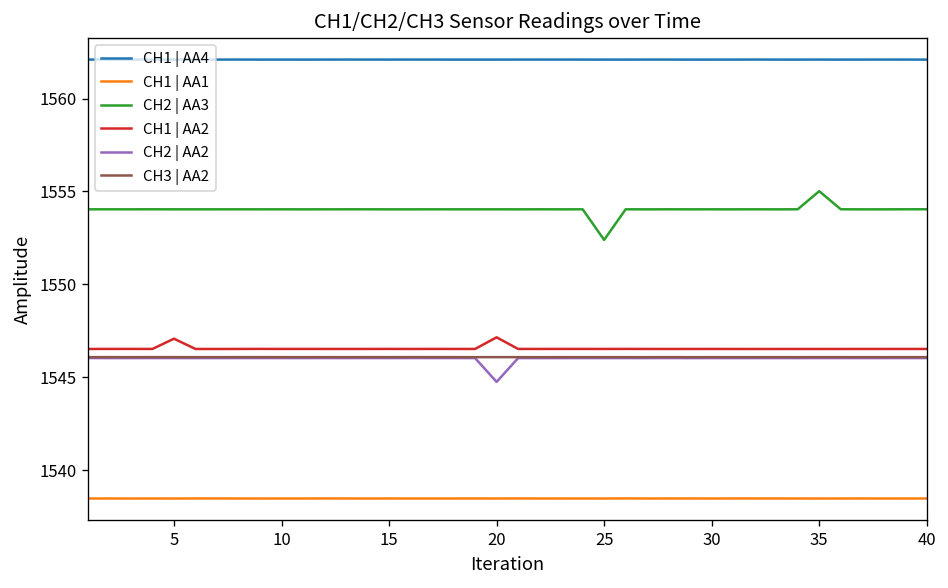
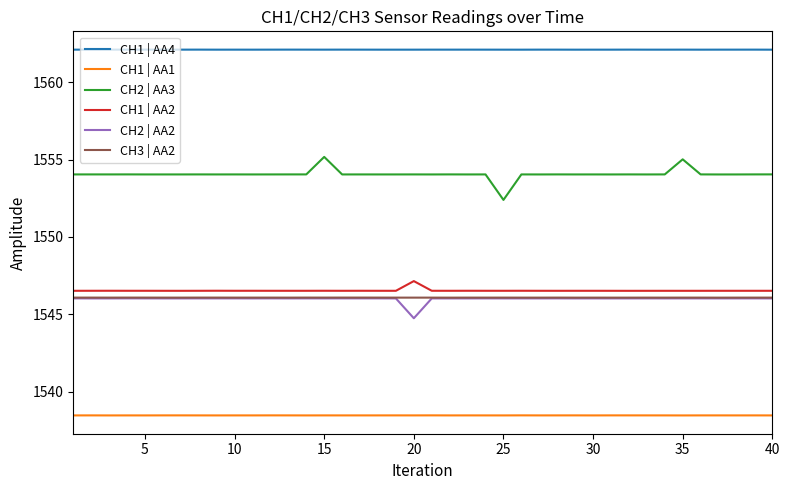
  {
    "CH1 | AA4": {
      "10": 1562.1,
      "15": 1562.1,
      "20": 1562.1,
      "25": 1562.1,
      "30": 1562.1,
      "35": 1562.1,
      "40": 1562.1
    },
    "CH1 | AA1": {
      "5": 1538.5,
      "10": 1538.5,
      "15": 1538.5,
      "20": 1538.5,
      "25": 1538.5,
      "30": 1538.5,
      "35": 1538.5,
      "40": 1538.5
    },
    "CH2 | AA3": {
      "5": 1554.0,
      "10": 1554.0,
-     "15": 1554.0,
+     "15": 1555.2,
      "20": 1554.0,
      "25": 1552.4,
      "30": 1554.0,
      "35": 1555.0,
      "40": 1554.0
    },
    "CH1 | AA2": {
-     "5": 1547.1,
+     "5": 1546.5,
      "10": 1546.5,
      "15": 1546.5,
      "20": 1547.1,
      "25": 1546.5,
      "30": 1546.5,
      "35": 1546.5,
      "40": 1546.5
    },
    "CH2 | AA2": {
      "20": 1544.7
    },
    "CH3 | AA2": {
      "20": 1546.1
    }
  }
